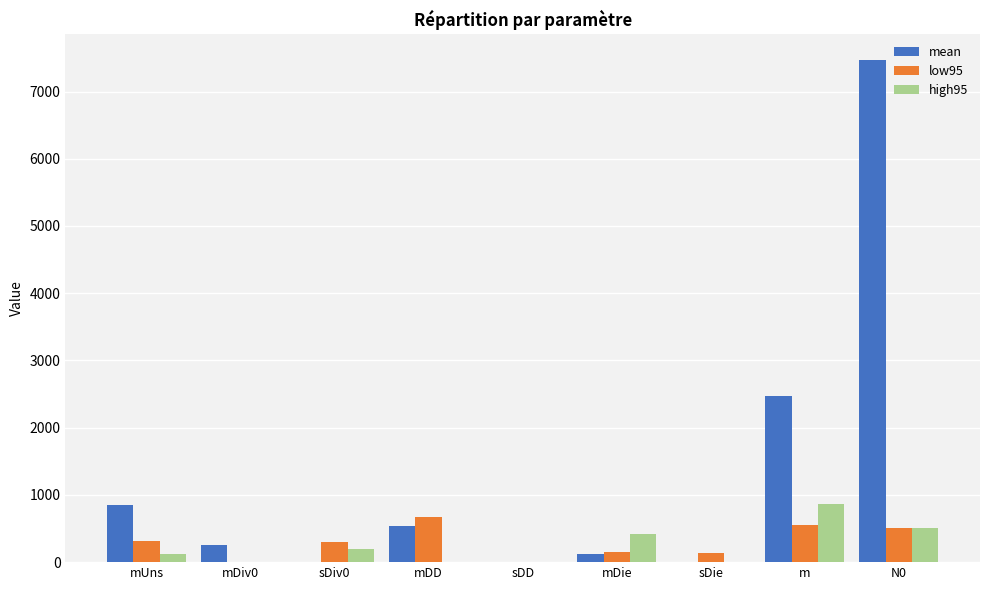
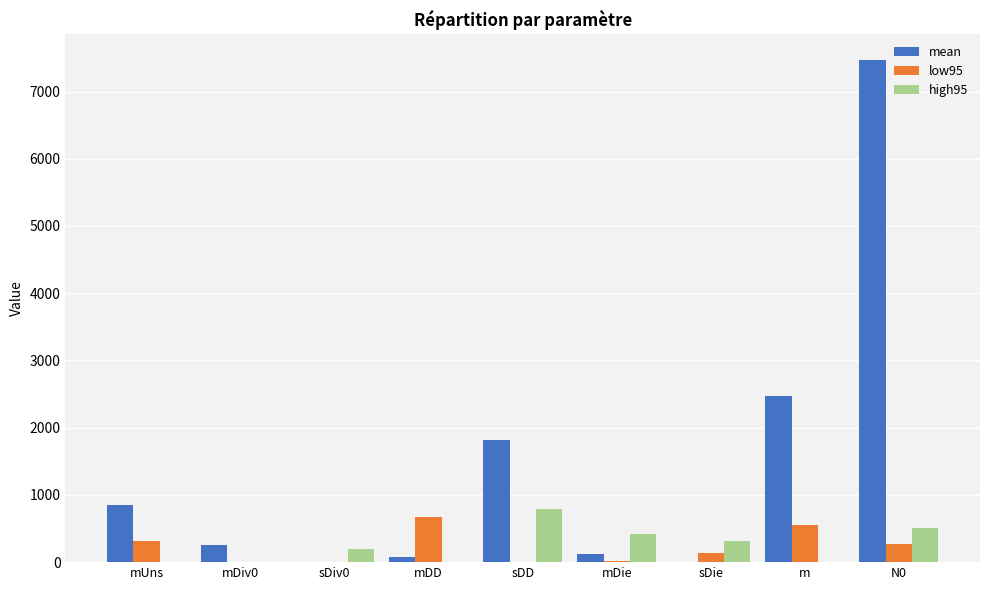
  {
    "mean": {
      "mUns": 900,
      "mDiv0": 300,
-     "mDD": 500,
-     "sDD": 0,
+     "mDD": 100,
+     "sDD": 1800,
      "mDie": 100,
      "m": 2500,
      "N0": 7500
    },
    "low95": {
      "mUns": 300,
-     "sDiv0": 300,
+     "sDiv0": 0,
      "mDD": 700,
-     "mDie": 100,
+     "mDie": 0,
      "sDie": 100,
      "m": 600,
-     "N0": 500
+     "N0": 300
    },
    "high95": {
-     "mUns": 100,
+     "mUns": 0,
      "sDiv0": 200,
-     "sDD": 0,
+     "sDD": 800,
      "mDie": 400,
-     "sDie": 0,
-     "m": 900,
+     "sDie": 300,
+     "m": 0,
      "N0": 500
    }
  }
